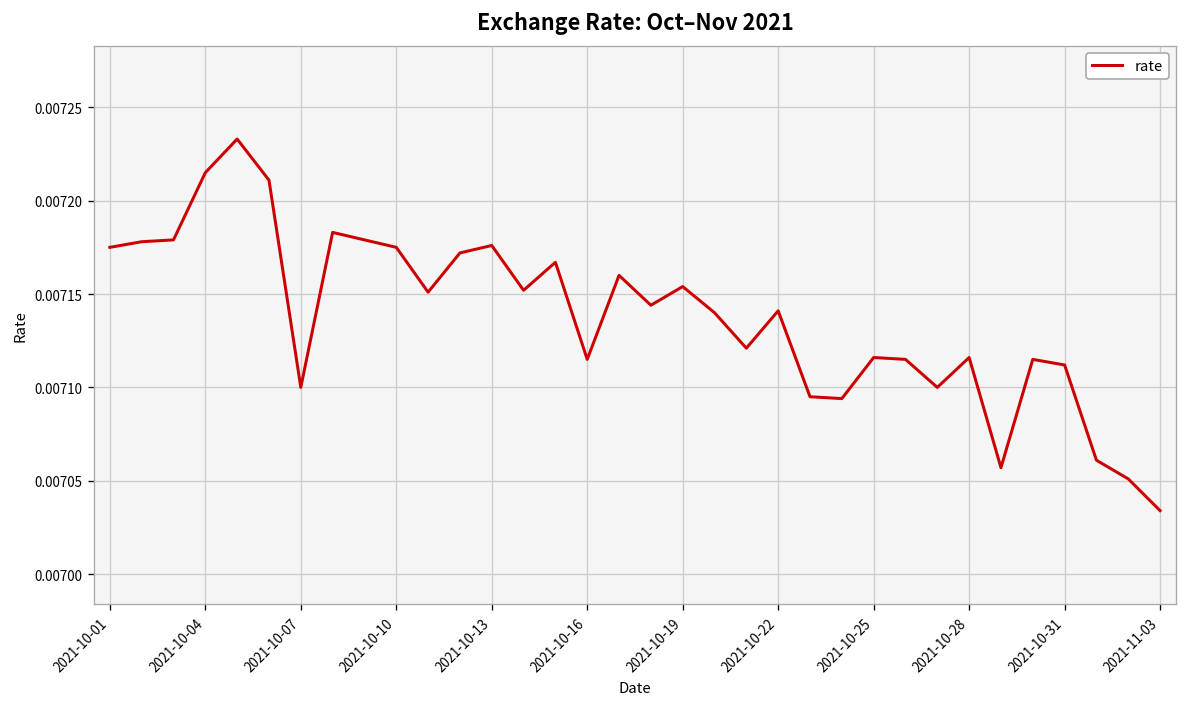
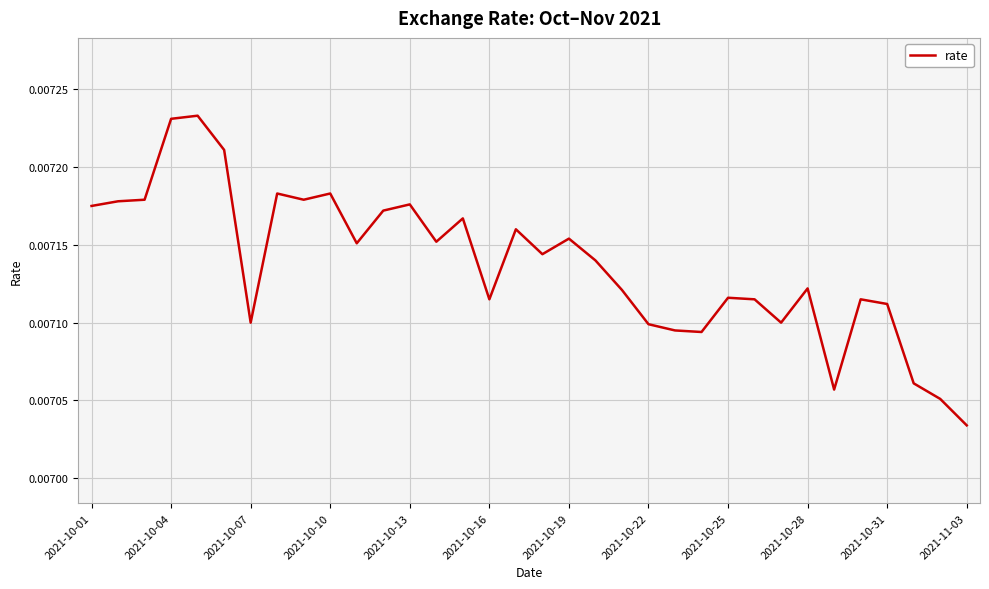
  {
    "2021-10-01": 0.007175,
-   "2021-10-04": 0.007215,
+   "2021-10-04": 0.007231,
    "2021-10-07": 0.007100,
-   "2021-10-10": 0.007175,
+   "2021-10-10": 0.007183,
    "2021-10-13": 0.007176,
    "2021-10-16": 0.007115,
    "2021-10-19": 0.007154,
-   "2021-10-22": 0.007141,
+   "2021-10-22": 0.007099,
    "2021-10-25": 0.007116,
-   "2021-10-28": 0.007116,
+   "2021-10-28": 0.007122,
    "2021-10-31": 0.007112,
    "2021-11-03": 0.007034
  }
